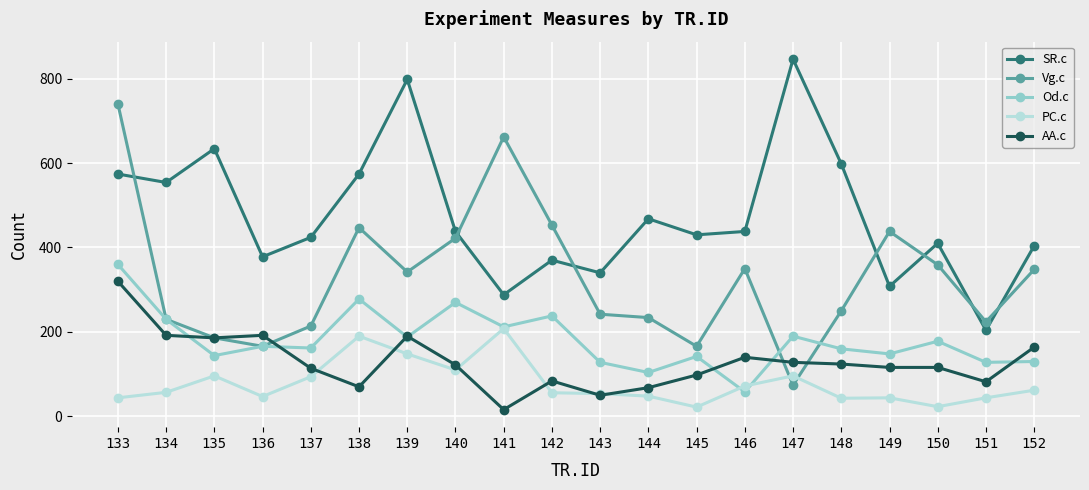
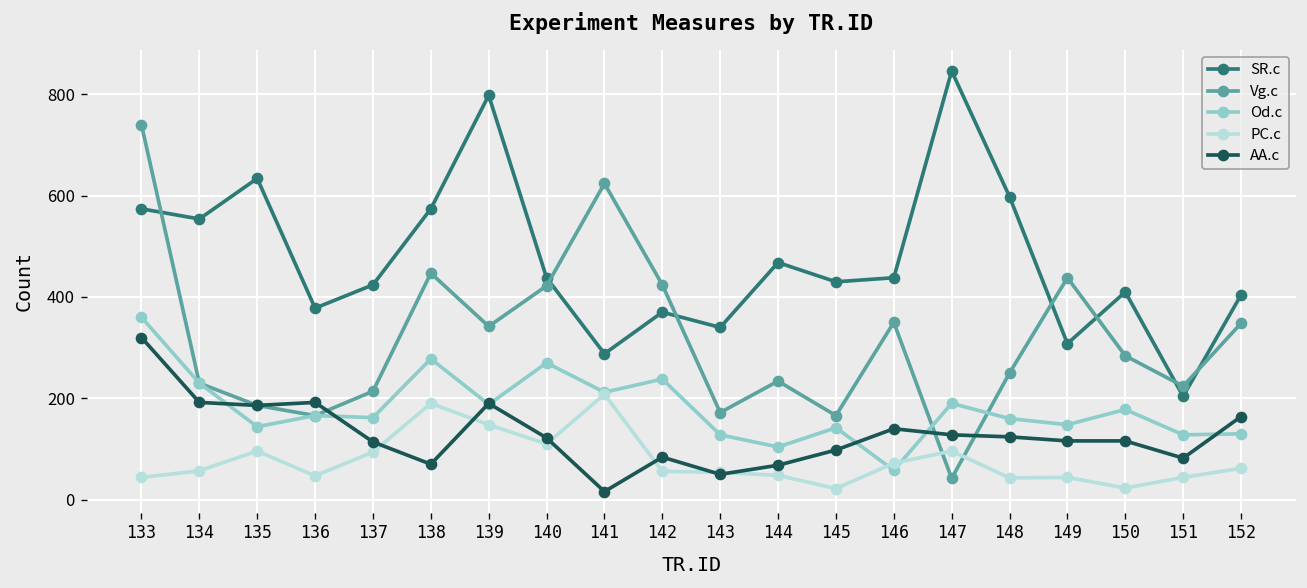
  {
    "Vg.c": {
      "133": 740,
      "137": 210,
      "138": 450,
      "139": 340,
      "140": 420,
-     "141": 660,
-     "142": 450,
-     "143": 240,
+     "141": 620,
+     "142": 420,
+     "143": 170,
      "144": 230,
      "145": 170,
      "146": 350,
-     "147": 70,
+     "147": 40,
      "148": 250,
      "149": 440,
-     "150": 360,
+     "150": 280,
      "151": 220,
      "152": 350
    }
  }
